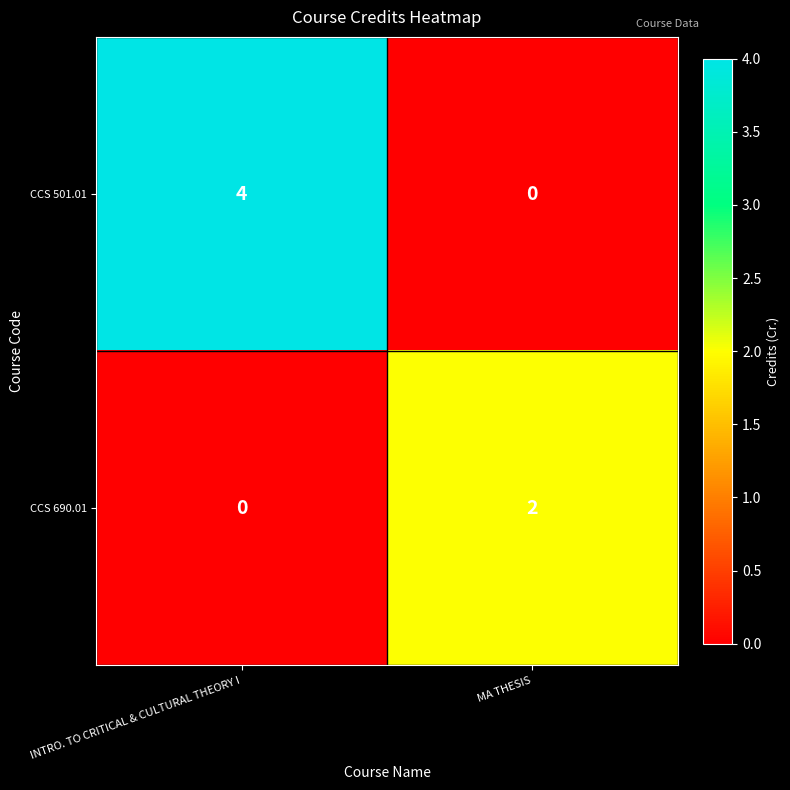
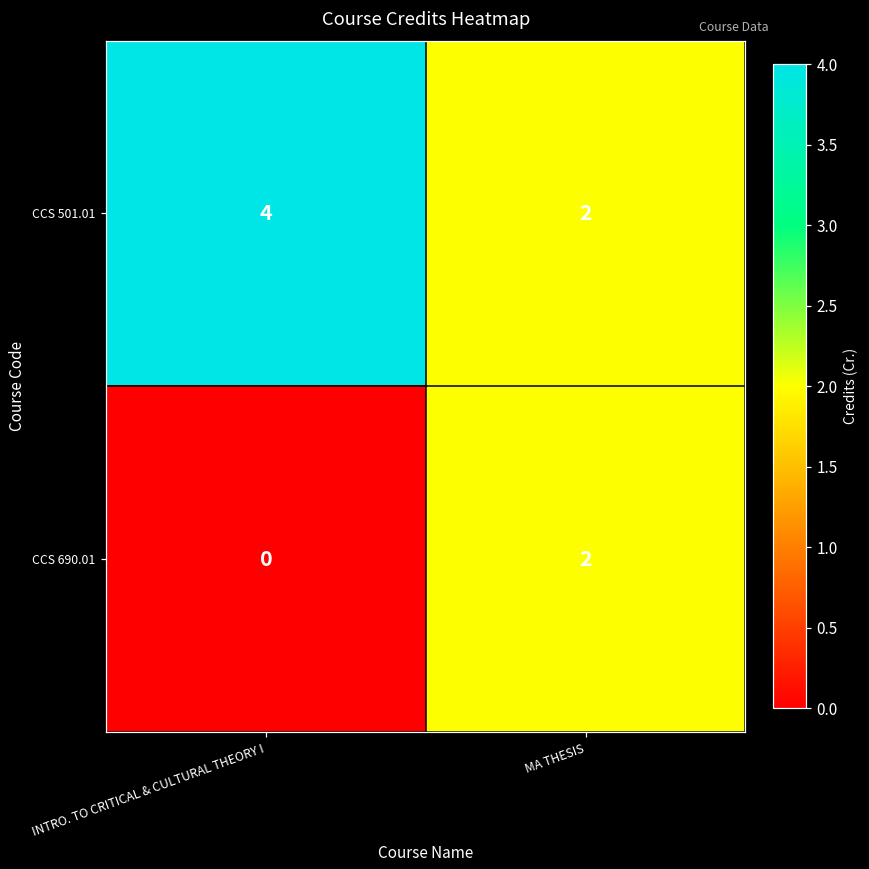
  {
    "CCS 501.01": {
      "INTRO. TO CRITICAL & CULTURAL THEORY I": 4,
-     "MA THESIS": 0
+     "MA THESIS": 2
    },
    "CCS 690.01": {
      "INTRO. TO CRITICAL & CULTURAL THEORY I": 0,
      "MA THESIS": 2
    }
  }
